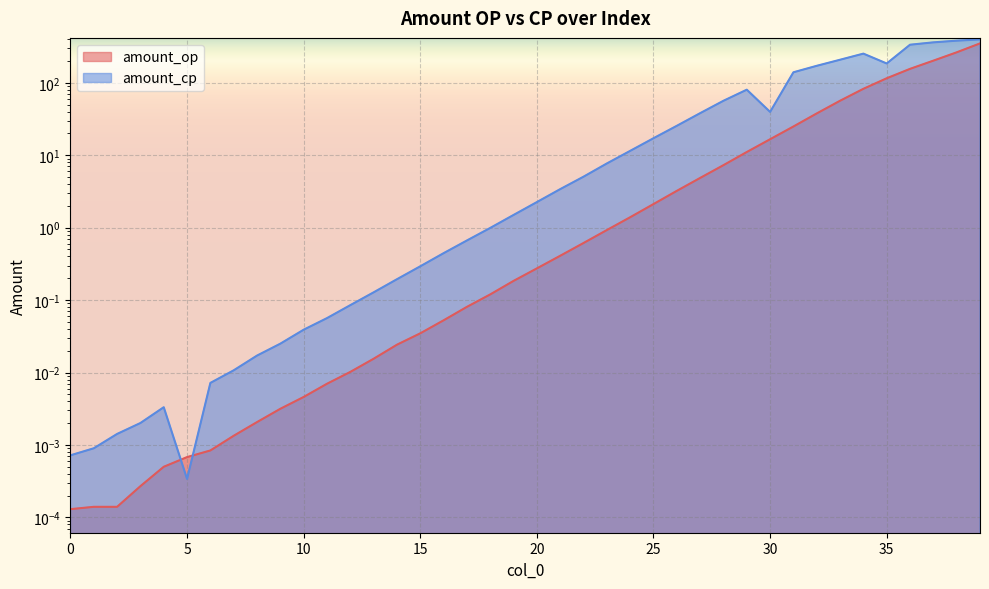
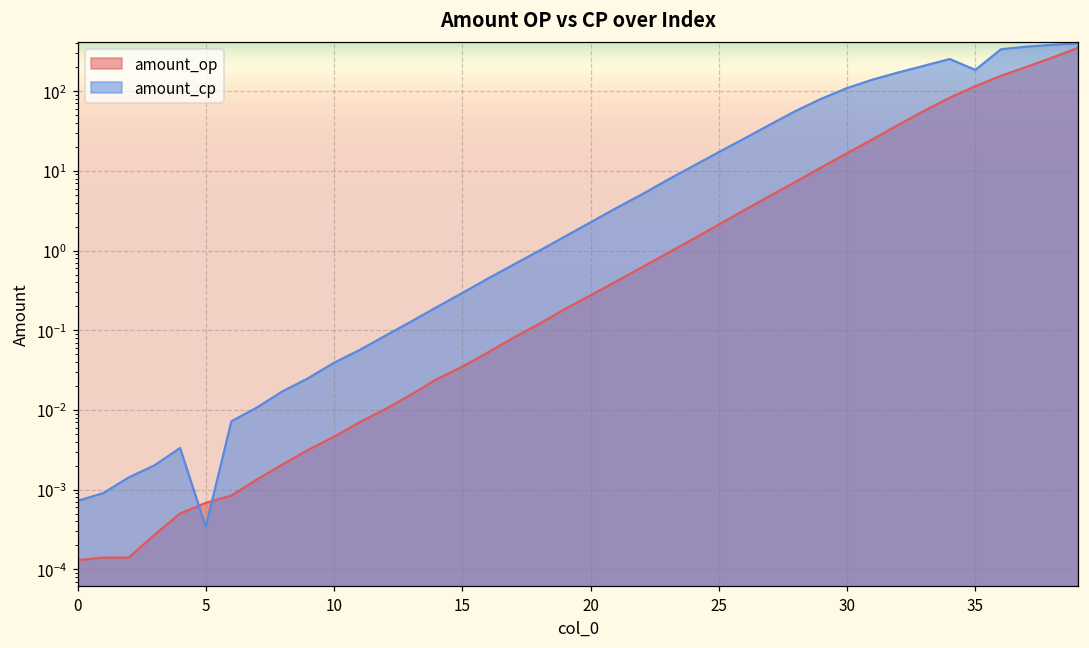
  {
    "amount_op": {
      "0": 0.00013,
      "5": 0.0007,
      "10": 0.005,
      "15": 0.03,
      "20": 0.27,
      "25": 2,
      "30": 17,
      "35": 120
    },
    "amount_cp": {
      "0": 0.0007,
      "5": 0.0003,
      "10": 0.04,
      "15": 0.29,
      "20": 2.3,
      "25": 17,
-     "30": 40,
+     "30": 110,
      "35": 180
    }
  }
